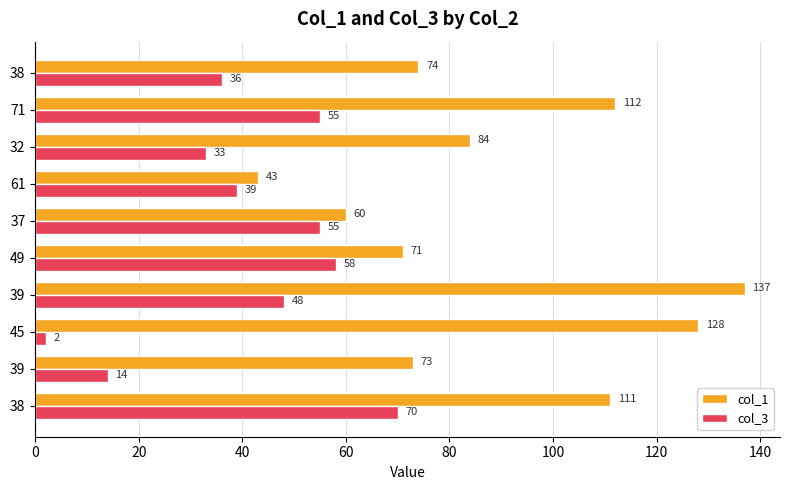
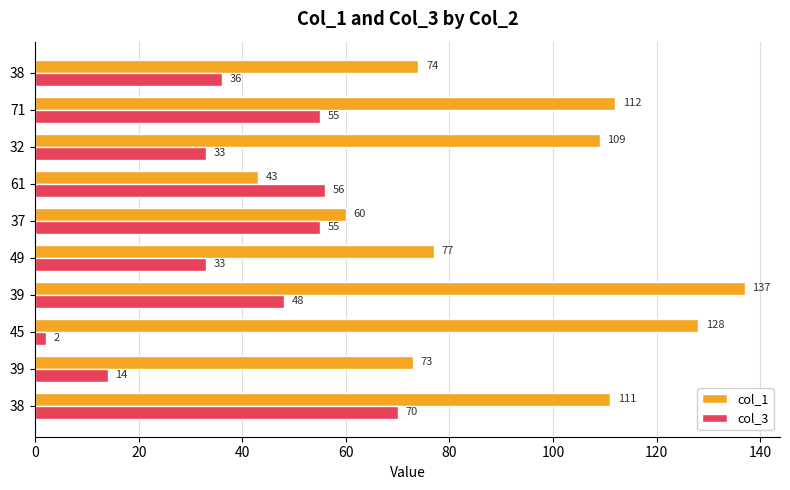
  {
    "col_1": {
      "71": 112,
-     "32": 84,
+     "32": 109,
      "61": 43,
      "37": 60,
-     "49": 71,
+     "49": 77,
      "45": 128
    },
    "col_3": {
      "71": 55,
      "32": 33,
-     "61": 39,
+     "61": 56,
      "37": 55,
-     "49": 58,
+     "49": 33,
      "45": 2
    }
  }
